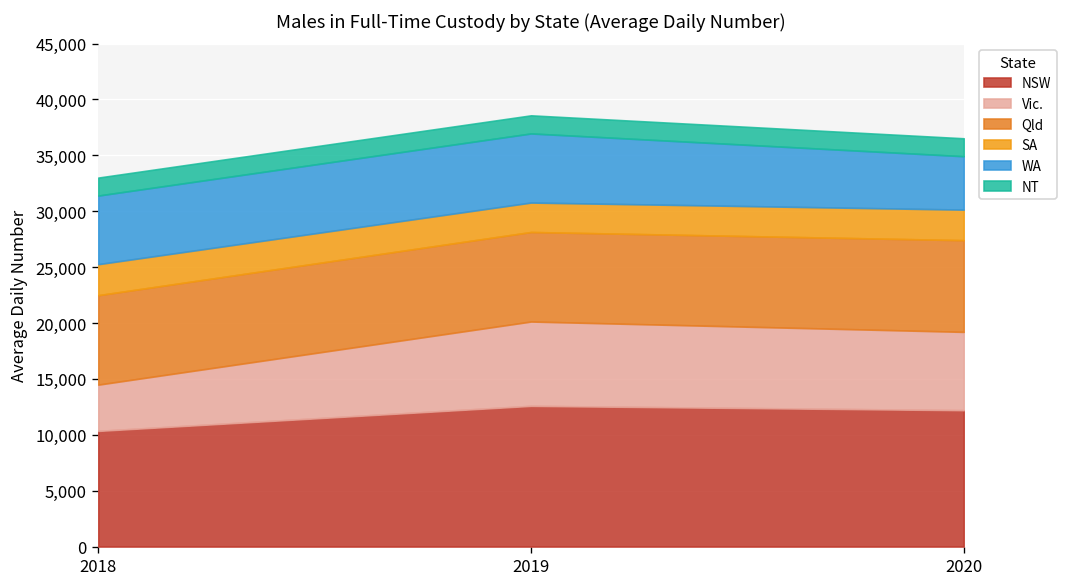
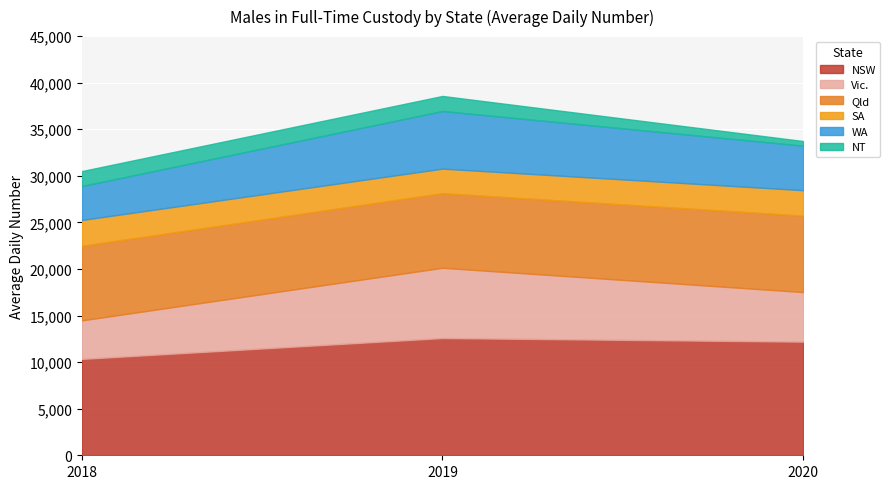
  {
    "NSW": {
      "2018": "10,000",
      "2019": "13,000",
      "2020": "12,000"
    },
    "Vic.": {
      "2018": "4,000",
      "2019": "8,000",
-     "2020": "7,000"
+     "2020": "5,000"
    },
    "WA": {
-     "2018": "6,000",
+     "2018": "4,000",
      "2019": "6,000",
      "2020": "5,000"
    },
    "NT": {
      "2018": "2,000",
      "2019": "2,000",
-     "2020": "2,000"
+     "2020": "1,000"
    }
  }
